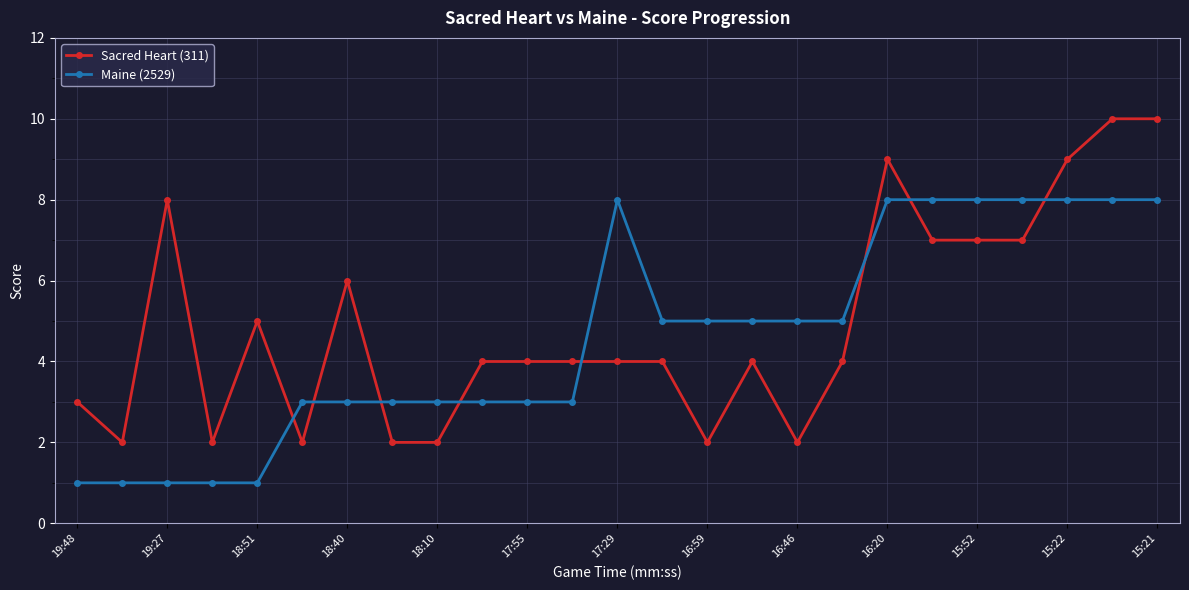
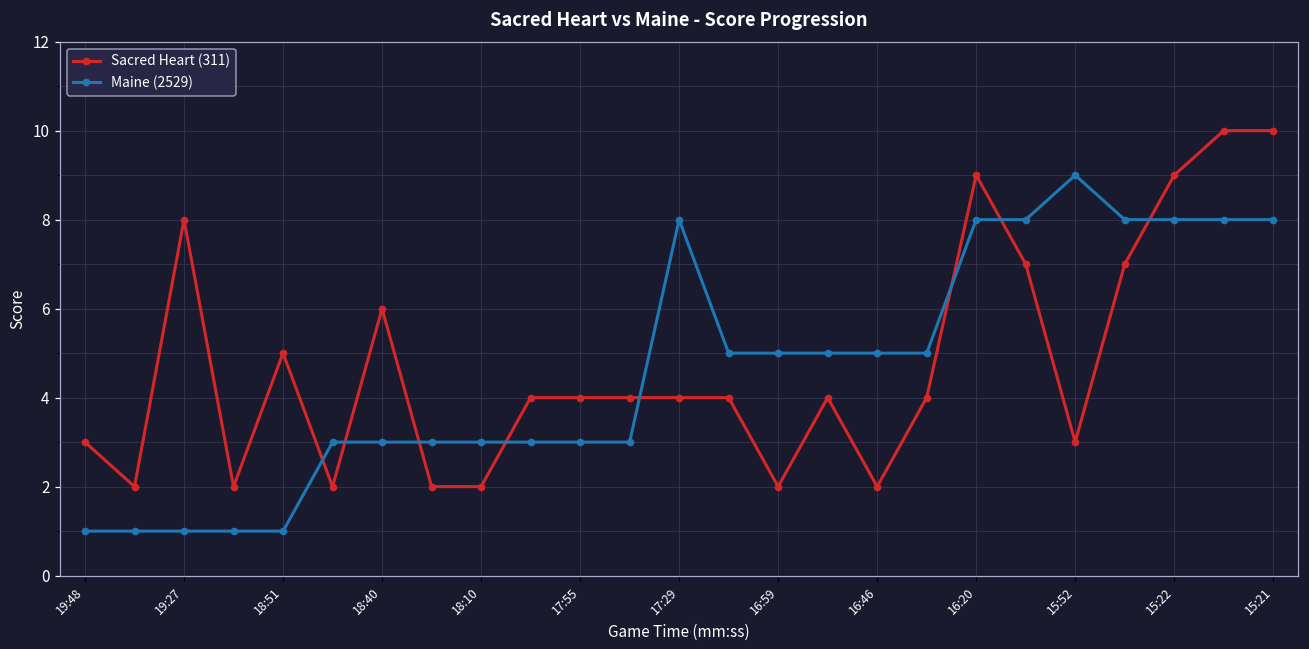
  {
    "Sacred Heart (311)": {
      "19:48": 3,
      "19:27": 8,
      "18:51": 5,
      "18:40": 6,
      "18:10": 2,
      "17:55": 4,
      "17:29": 4,
      "16:59": 2,
      "16:46": 2,
      "16:20": 9,
-     "15:52": 7,
+     "15:52": 3,
      "15:22": 9
    },
    "Maine (2529)": {
      "19:48": 1,
      "19:27": 1,
      "18:51": 1,
      "18:40": 3,
      "18:10": 3,
      "17:55": 3,
      "17:29": 8,
      "16:59": 5,
      "16:46": 5,
      "16:20": 8,
-     "15:52": 8,
+     "15:52": 9,
      "15:22": 8
    }
  }
